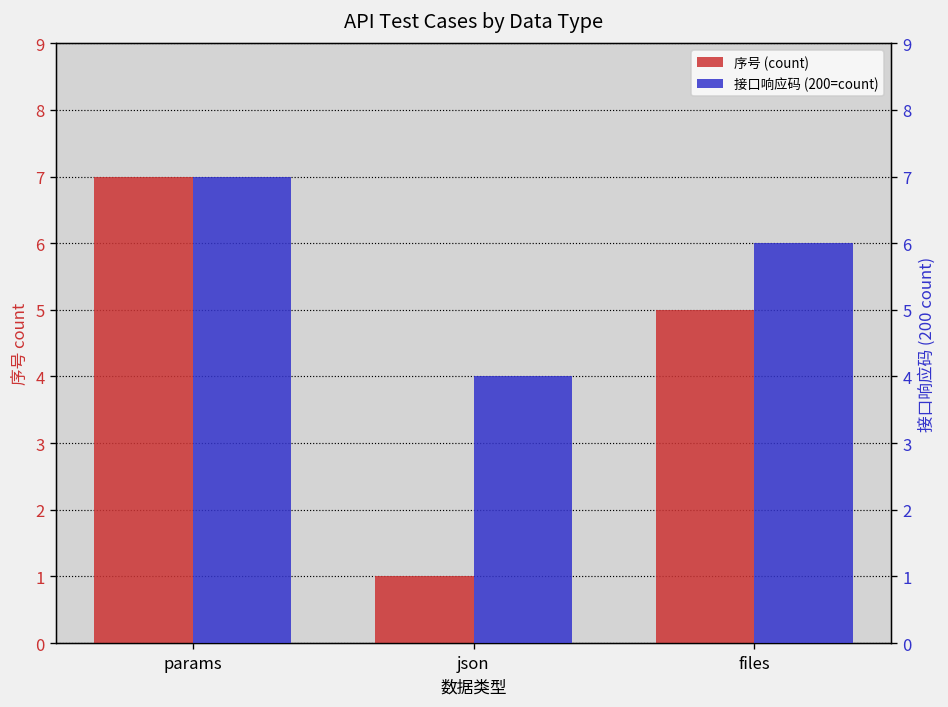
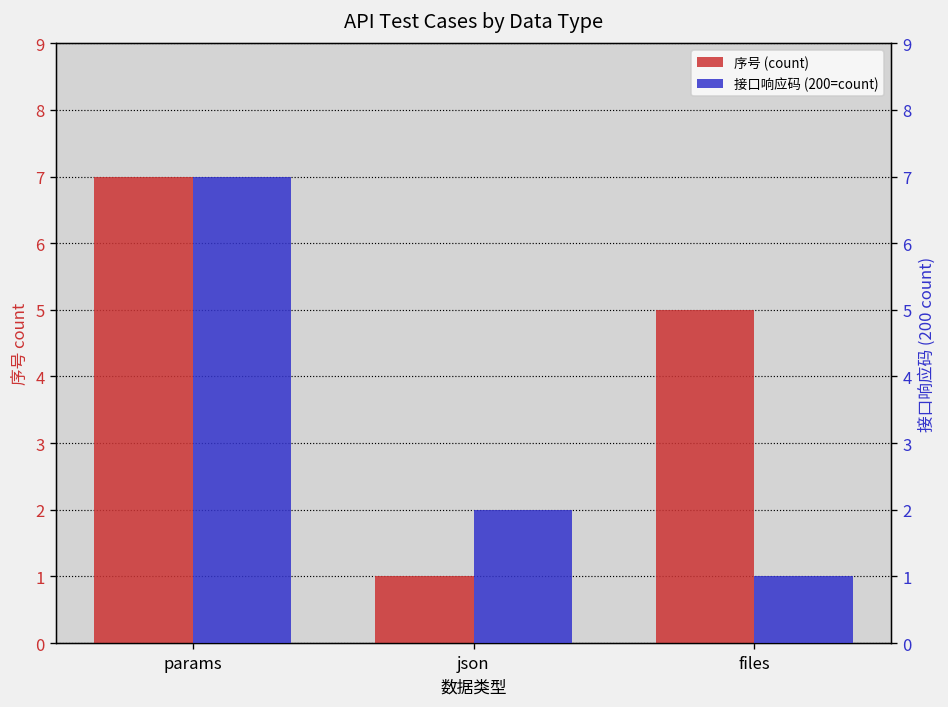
  {
    "序号 (count)": {
      "params": 7.0,
      "json": 1.0,
      "files": 5.0
    },
    "接口响应码 (200=count)": {
      "params": 7,
-     "json": 4,
-     "files": 6
+     "json": 2,
+     "files": 1
    }
  }
